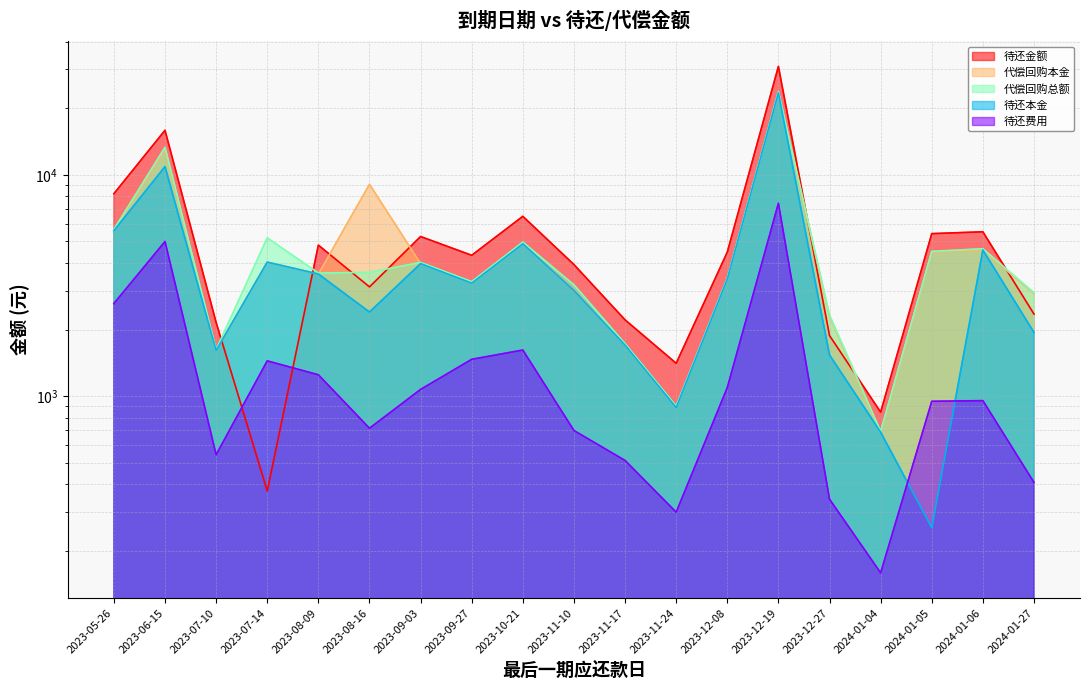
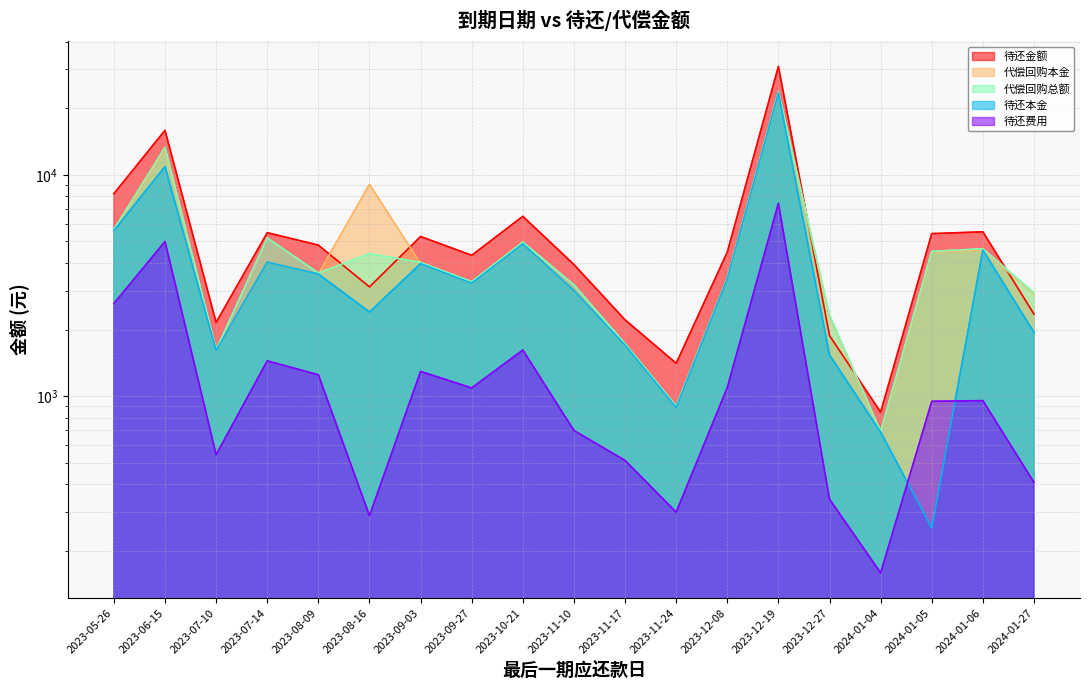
  {
    "待还金额": {
      "2023-05-26": 8200,
      "2023-06-15": 16000,
      "2023-07-10": 2200,
-     "2023-07-14": 370,
+     "2023-07-14": 5500,
      "2023-08-09": 4800,
      "2023-08-16": 3100,
      "2023-09-03": 5300,
      "2023-09-27": 4300,
      "2023-10-21": 6500,
      "2023-11-10": 3900,
      "2023-11-17": 2200,
      "2023-11-24": 1400,
      "2023-12-08": 4500,
      "2023-12-19": 31000,
      "2023-12-27": 1900,
      "2024-01-04": 850,
      "2024-01-05": 5400,
      "2024-01-06": 5500,
      "2024-01-27": 2300
    },
    "代偿回购本金": {
      "2023-08-16": 9100
    },
    "代偿回购总额": {
      "2023-07-14": 5200,
-     "2023-08-16": 3600,
+     "2023-08-16": 4400,
      "2023-11-10": 3200
    },
    "待还本金": {
      "2023-06-15": 11000,
      "2023-08-16": 2400,
      "2023-12-27": 1500,
      "2024-01-05": 250,
      "2024-01-27": 1900
    },
    "待还费用": {
      "2023-05-26": 2600,
      "2023-06-15": 5000,
      "2023-07-10": 540,
      "2023-07-14": 1400,
      "2023-08-09": 1200,
-     "2023-08-16": 720,
-     "2023-09-03": 1100,
-     "2023-09-27": 1500,
+     "2023-08-16": 290,
+     "2023-09-03": 1300,
+     "2023-09-27": 1100,
      "2023-10-21": 1600,
      "2023-11-10": 700,
      "2023-11-17": 510,
      "2023-11-24": 300,
      "2023-12-08": 1100,
      "2023-12-19": 7400,
      "2023-12-27": 340,
      "2024-01-04": 160,
      "2024-01-05": 950,
      "2024-01-06": 950,
      "2024-01-27": 410
    }
  }
